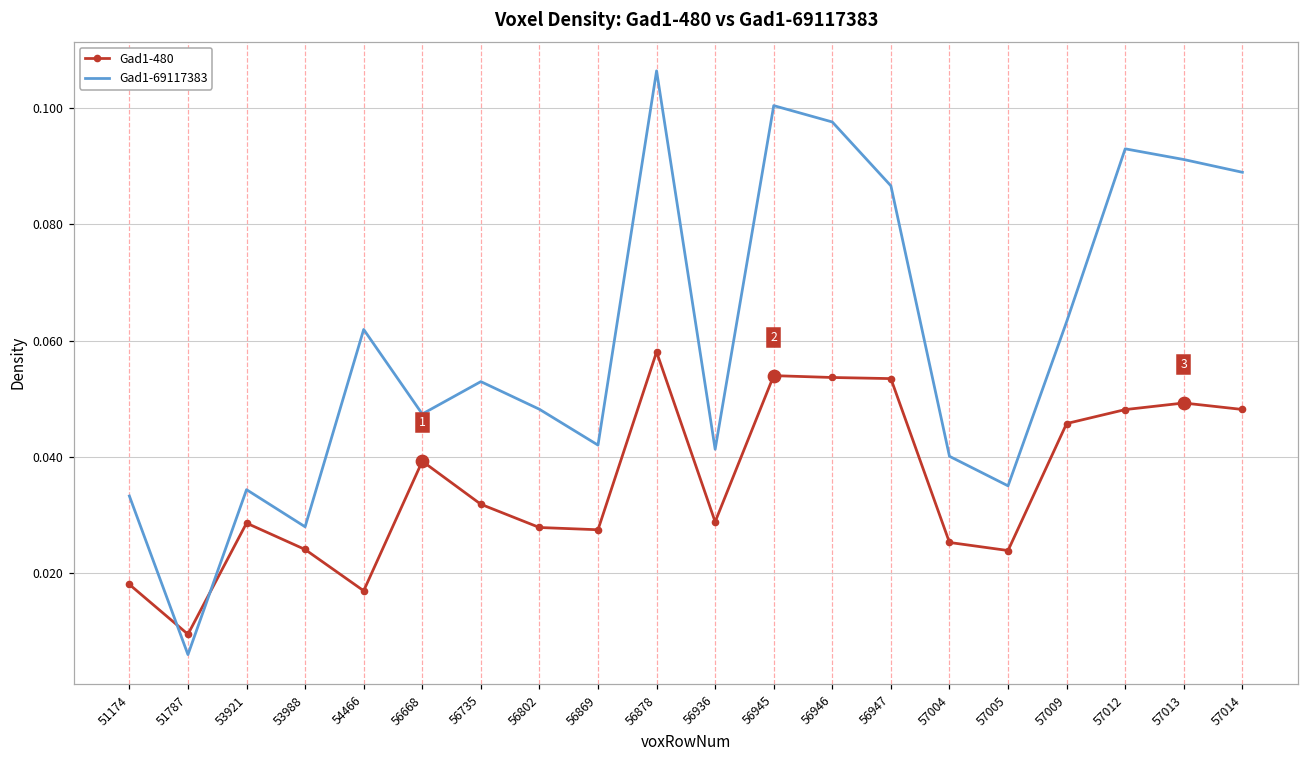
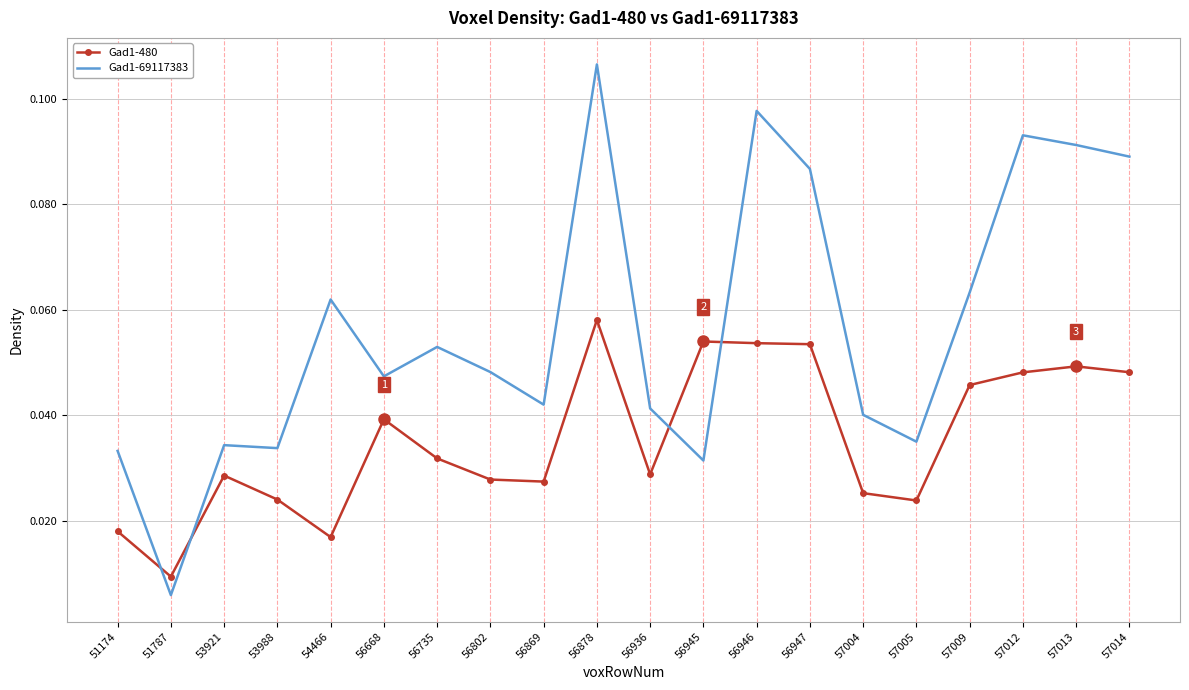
  {
    "Gad1-69117383": {
      "51174": 0.033,
      "51787": 0.006,
      "53921": 0.034,
-     "53988": 0.028,
+     "53988": 0.034,
      "54466": 0.062,
      "56735": 0.053,
      "56802": 0.048,
      "56869": 0.042,
      "56878": 0.106,
      "56936": 0.041,
-     "56945": 0.100,
+     "56945": 0.031,
      "56946": 0.098,
      "56947": 0.087,
      "57004": 0.040,
      "57005": 0.035,
      "57009": 0.063,
      "57012": 0.093,
      "57013": 0.091,
      "57014": 0.089
    }
  }
